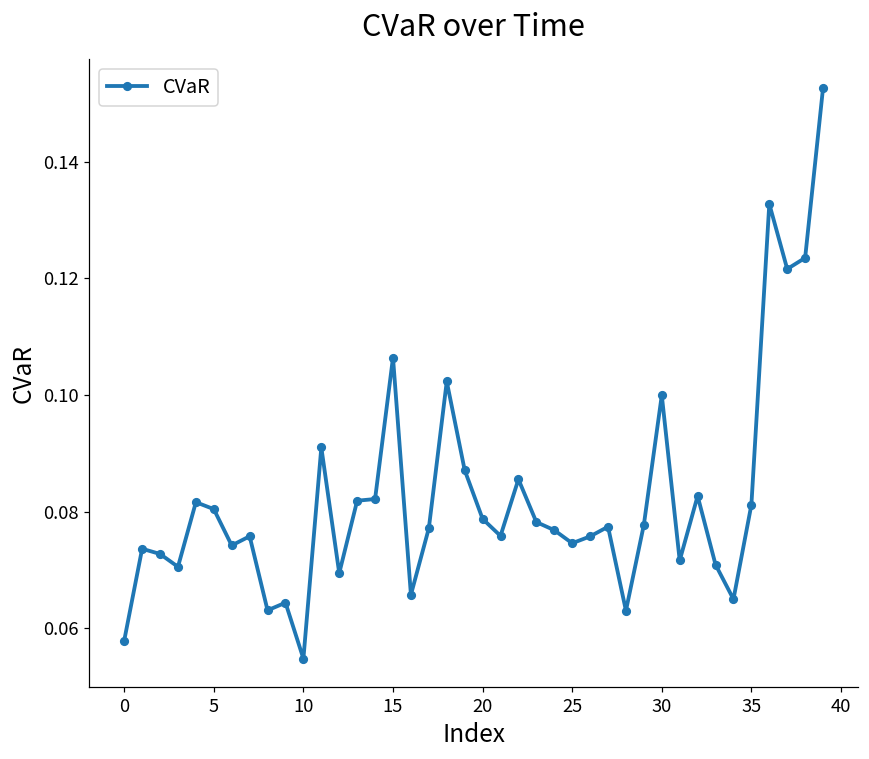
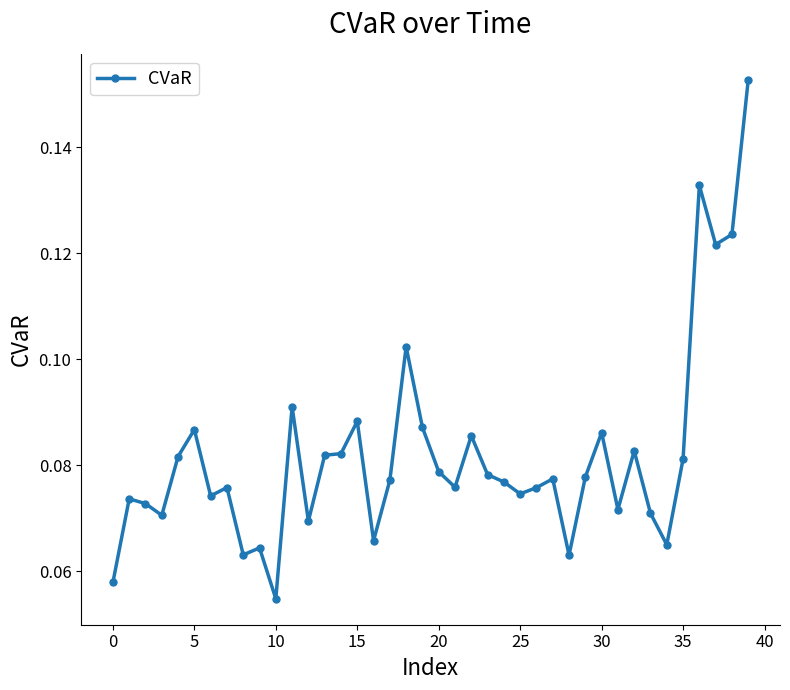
  {
    "0": 0.058,
-   "5": 0.080,
+   "5": 0.087,
    "10": 0.055,
-   "15": 0.106,
+   "15": 0.088,
    "20": 0.079,
    "25": 0.075,
-   "30": 0.100,
+   "30": 0.086,
    "35": 0.081
  }
